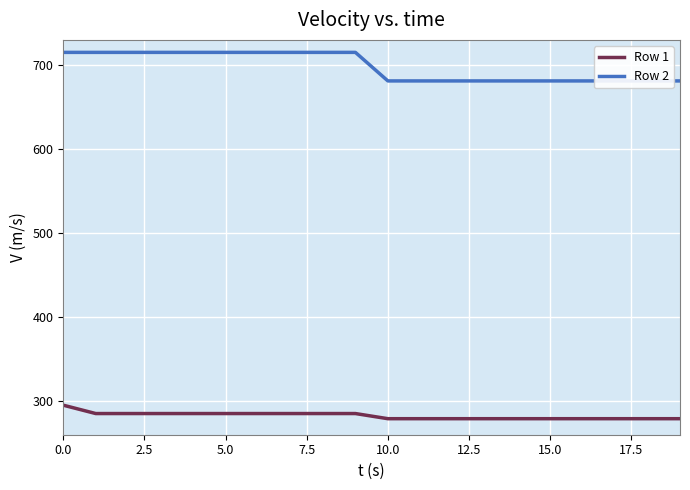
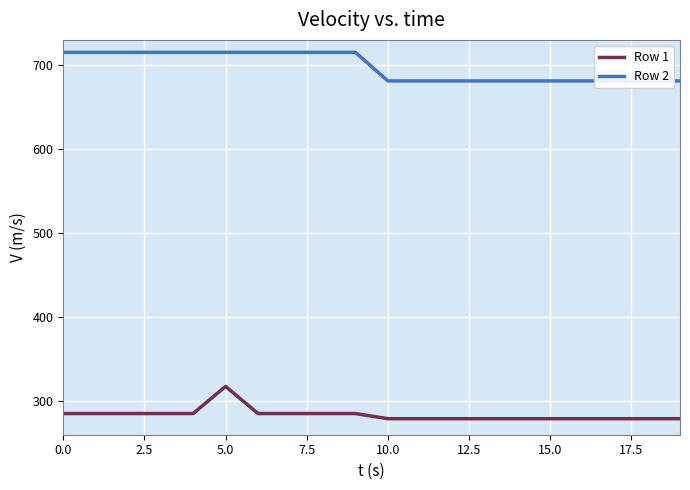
  {
    "Row 1": {
-     "0.0": 300,
-     "5.0": 290,
+     "0.0": 290,
+     "5.0": 320,
      "10.0": 280,
      "15.0": 280
    },
    "Row 2": {
      "0.0": 720,
      "5.0": 720,
      "10.0": 680,
      "15.0": 680
    }
  }
